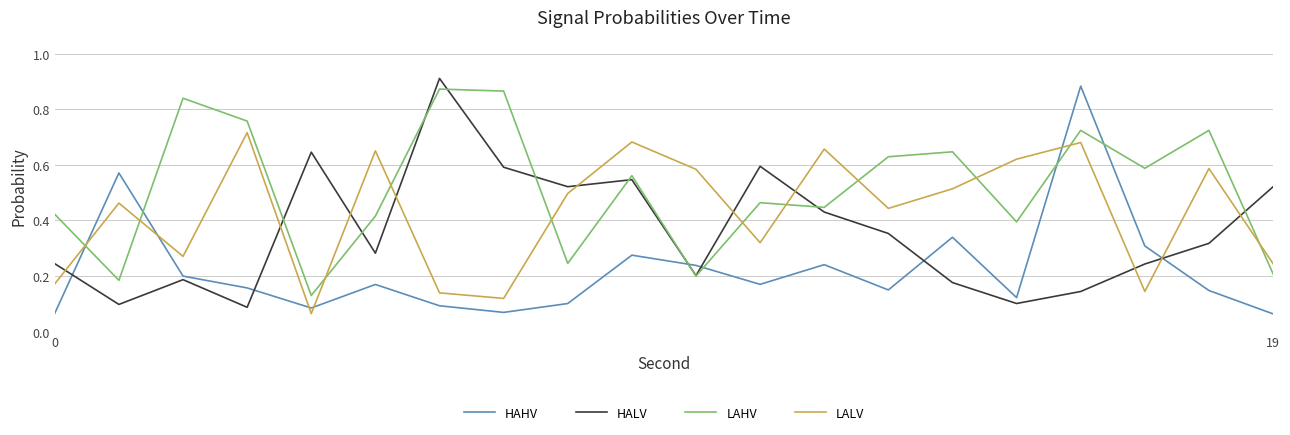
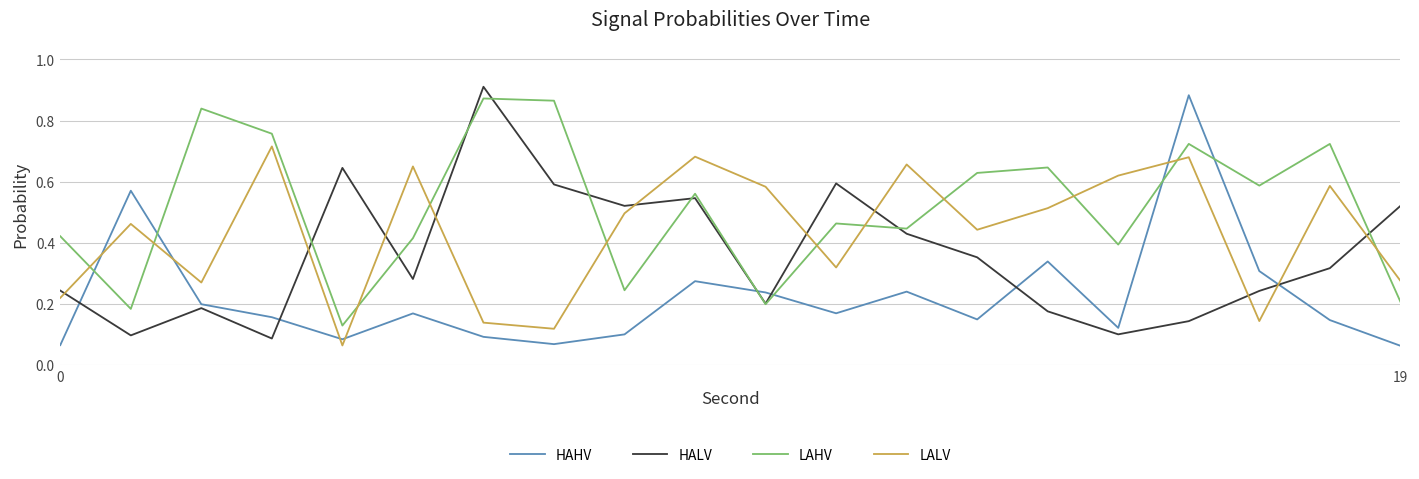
  {
    "HAHV": {
      "0": 0.07,
      "19": 0.06
    },
    "HALV": {
      "0": 0.24,
      "19": 0.52
    },
    "LAHV": {
      "0": 0.42,
      "19": 0.21
    },
    "LALV": {
-     "0": 0.17,
-     "19": 0.24
+     "0": 0.22,
+     "19": 0.28
    }
  }
